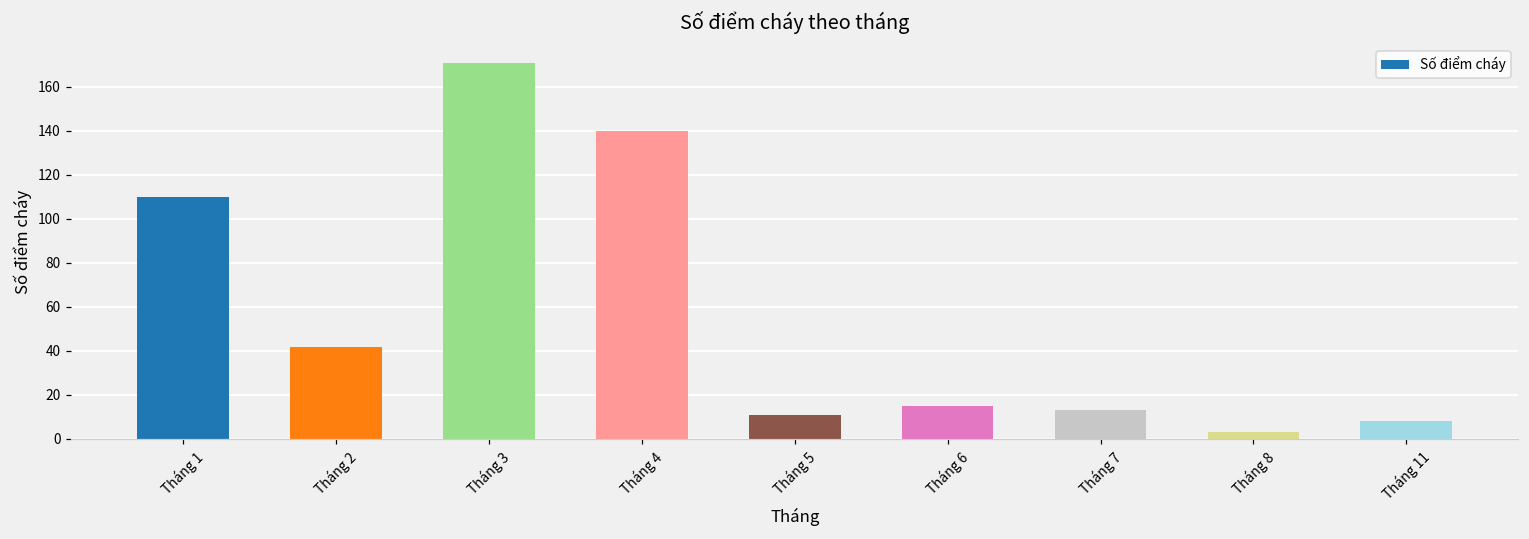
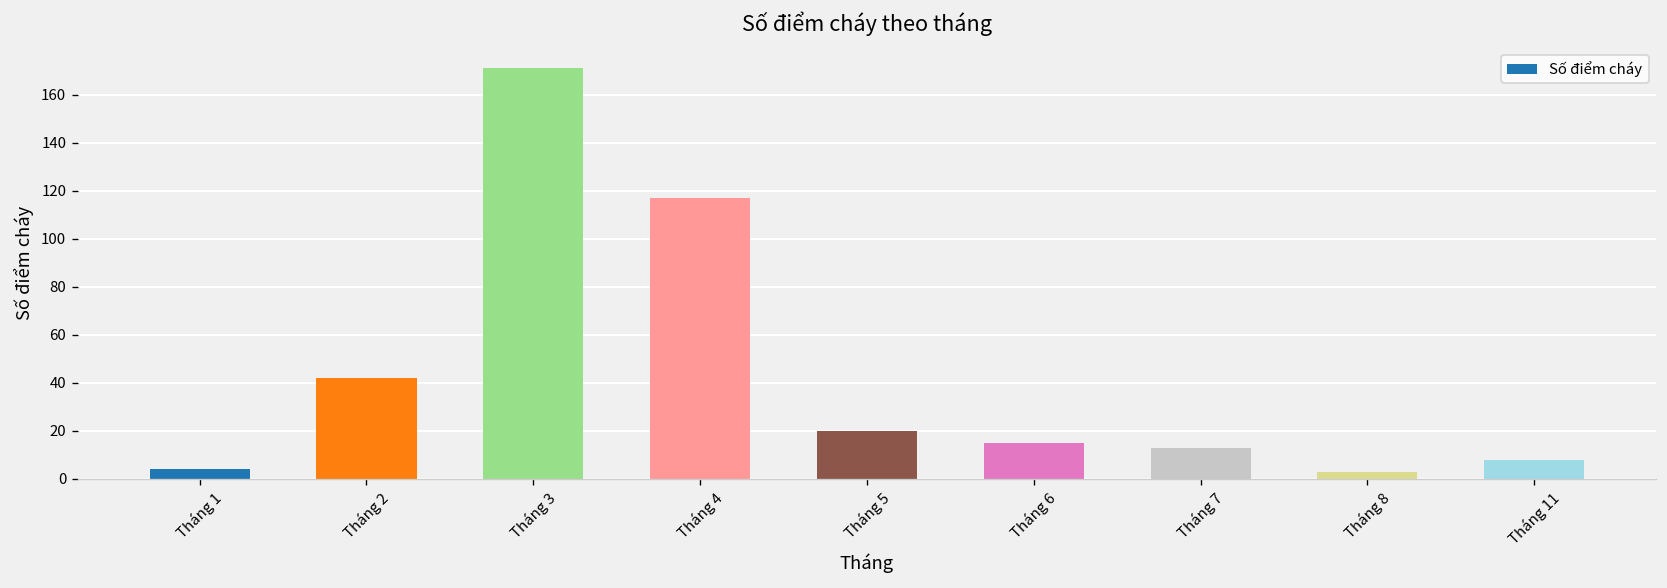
  {
-   "Tháng 1": 110,
+   "Tháng 1": 4,
    "Tháng 2": 42,
    "Tháng 3": 171,
-   "Tháng 4": 140,
-   "Tháng 5": 11,
+   "Tháng 4": 117,
+   "Tháng 5": 20,
    "Tháng 6": 15,
    "Tháng 7": 13,
    "Tháng 8": 3,
    "Tháng 11": 8
  }
